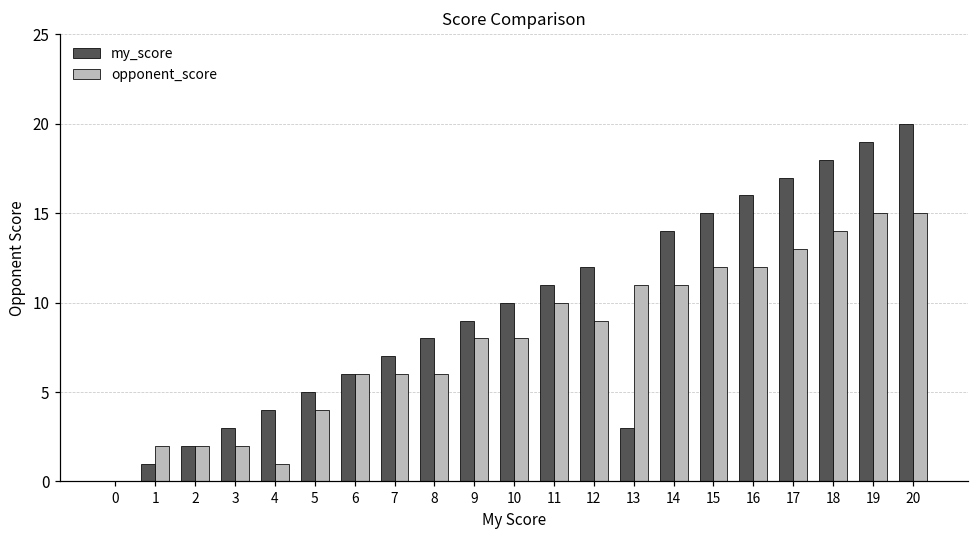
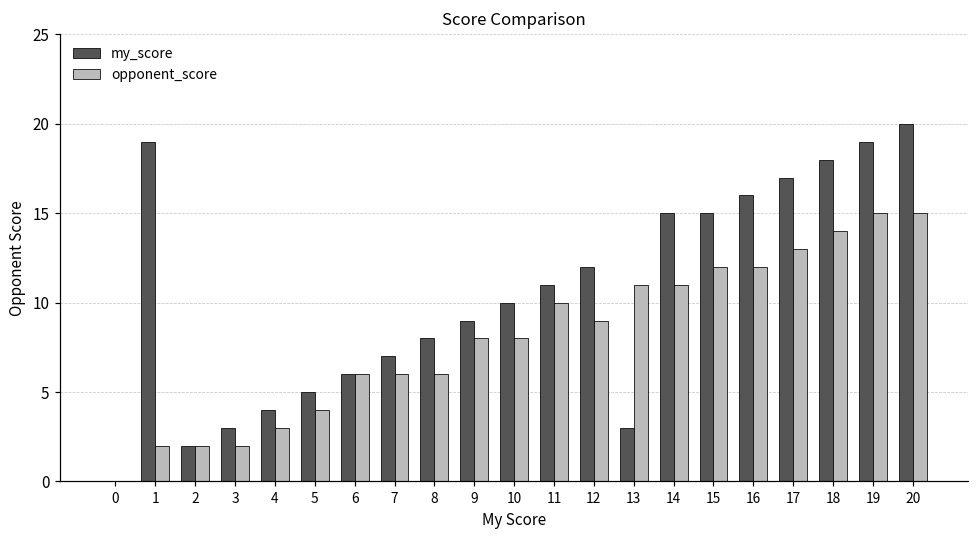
  {
    "my_score": {
      "0": 0,
-     "1": 1,
+     "1": 19,
      "2": 2,
      "3": 3,
      "4": 4,
      "5": 5,
      "6": 6,
      "7": 7,
      "8": 8,
      "9": 9,
      "10": 10,
      "11": 11,
      "12": 12,
      "13": 3,
-     "14": 14,
+     "14": 15,
      "15": 15,
      "16": 16,
      "17": 17,
      "18": 18,
      "19": 19,
      "20": 20
    },
    "opponent_score": {
      "0": 0,
      "1": 2,
      "2": 2,
      "3": 2,
-     "4": 1,
+     "4": 3,
      "5": 4,
      "6": 6,
      "7": 6,
      "8": 6,
      "9": 8,
      "10": 8,
      "11": 10,
      "12": 9,
      "13": 11,
      "14": 11,
      "15": 12,
      "16": 12,
      "17": 13,
      "18": 14,
      "19": 15,
      "20": 15
    }
  }
